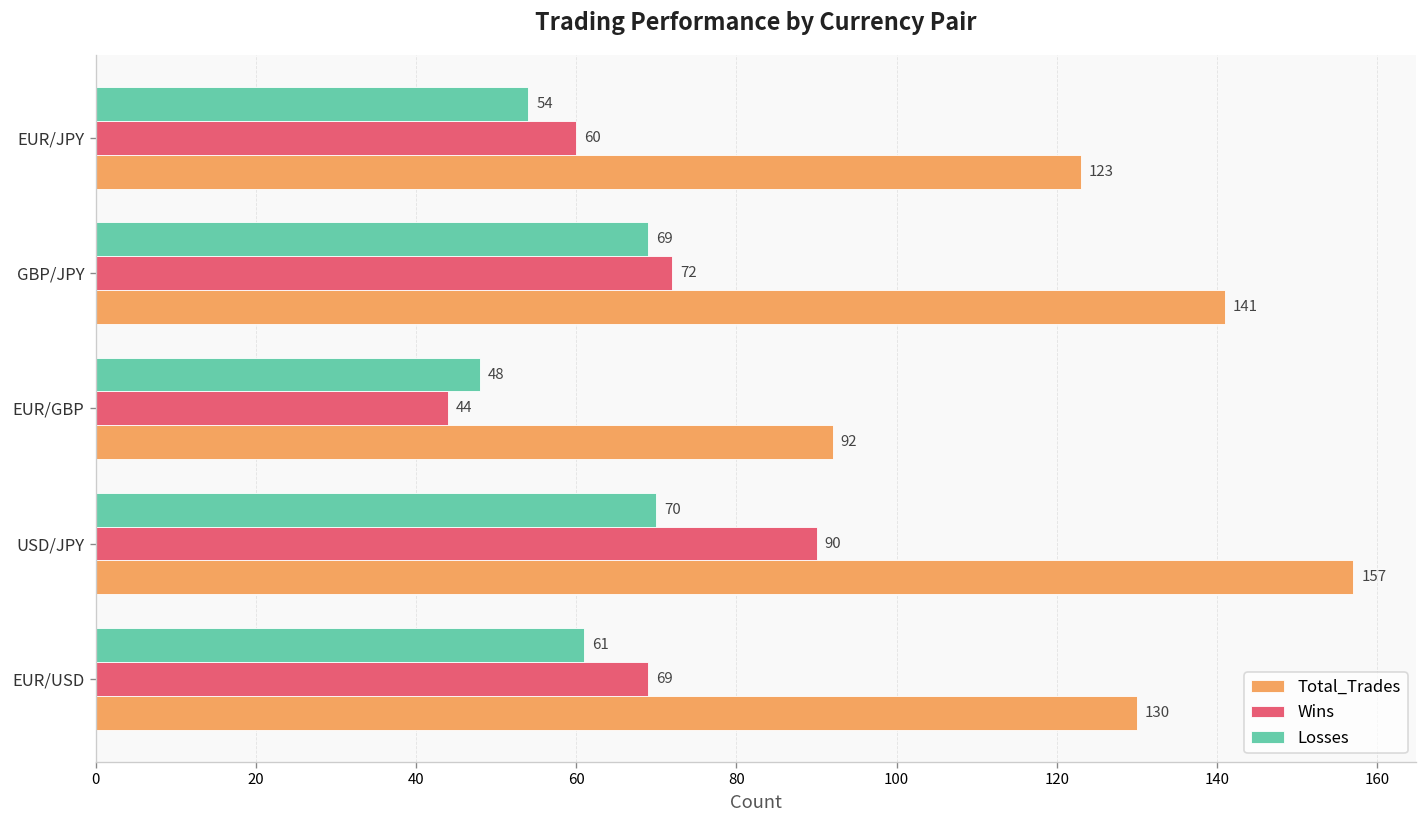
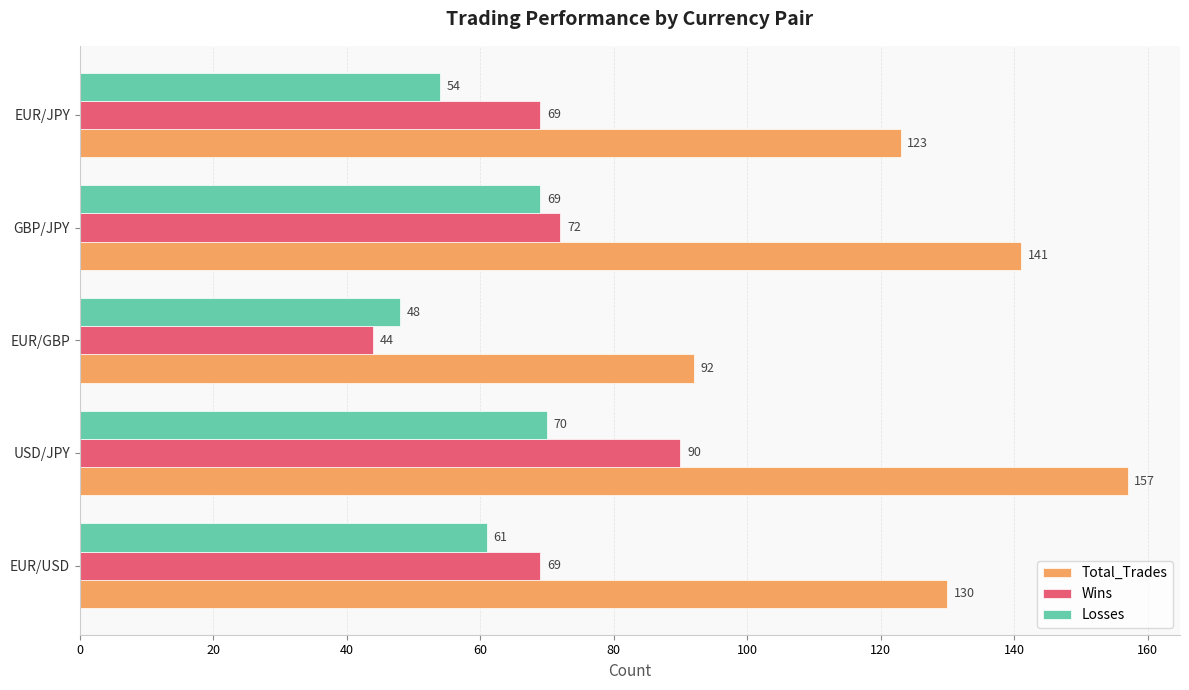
  {
    "Total_Trades": {
      "EUR/JPY": 123,
      "GBP/JPY": 141,
      "EUR/GBP": 92,
      "USD/JPY": 157,
      "EUR/USD": 130
    },
    "Wins": {
-     "EUR/JPY": 60,
+     "EUR/JPY": 69,
      "GBP/JPY": 72,
      "EUR/GBP": 44,
      "USD/JPY": 90,
      "EUR/USD": 69
    },
    "Losses": {
      "EUR/JPY": 54,
      "GBP/JPY": 69,
      "EUR/GBP": 48,
      "USD/JPY": 70,
      "EUR/USD": 61
    }
  }
